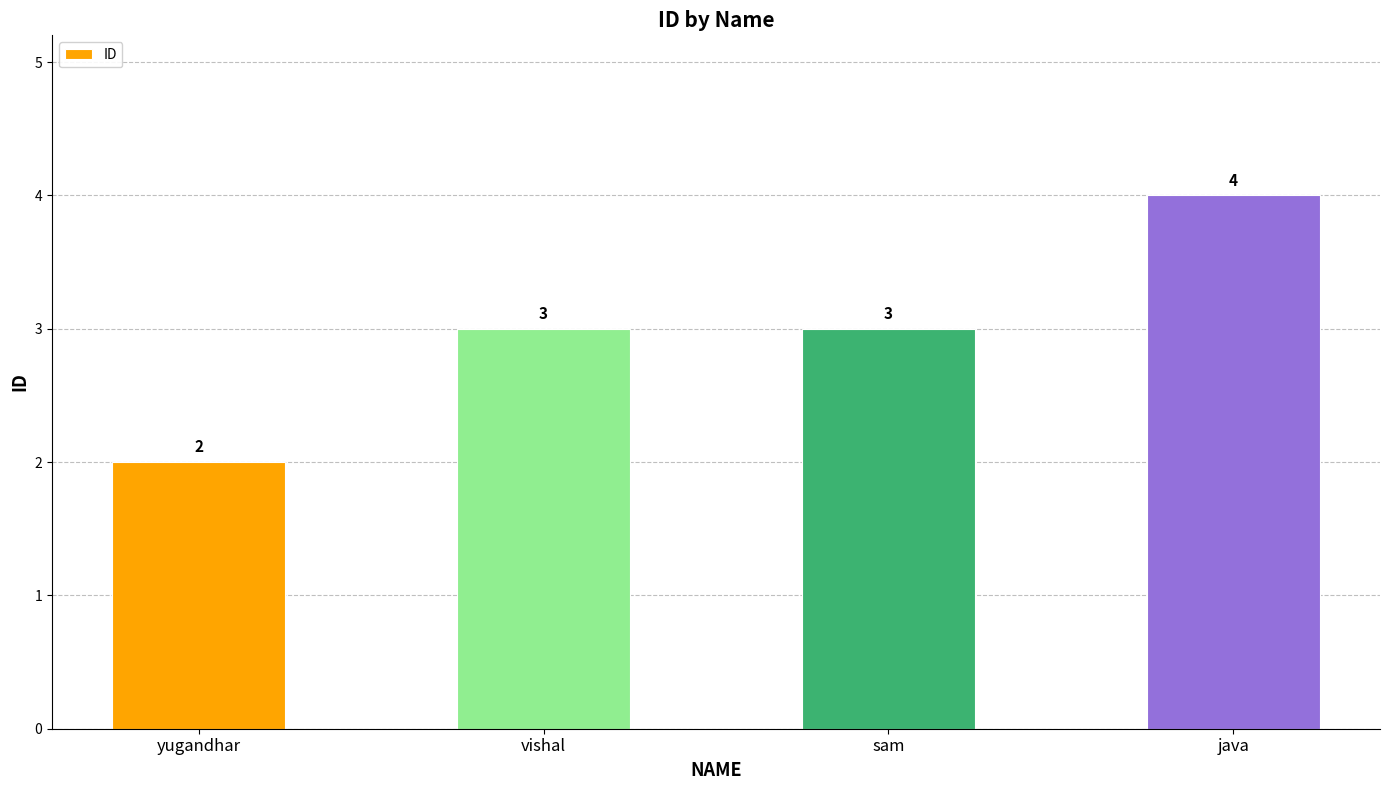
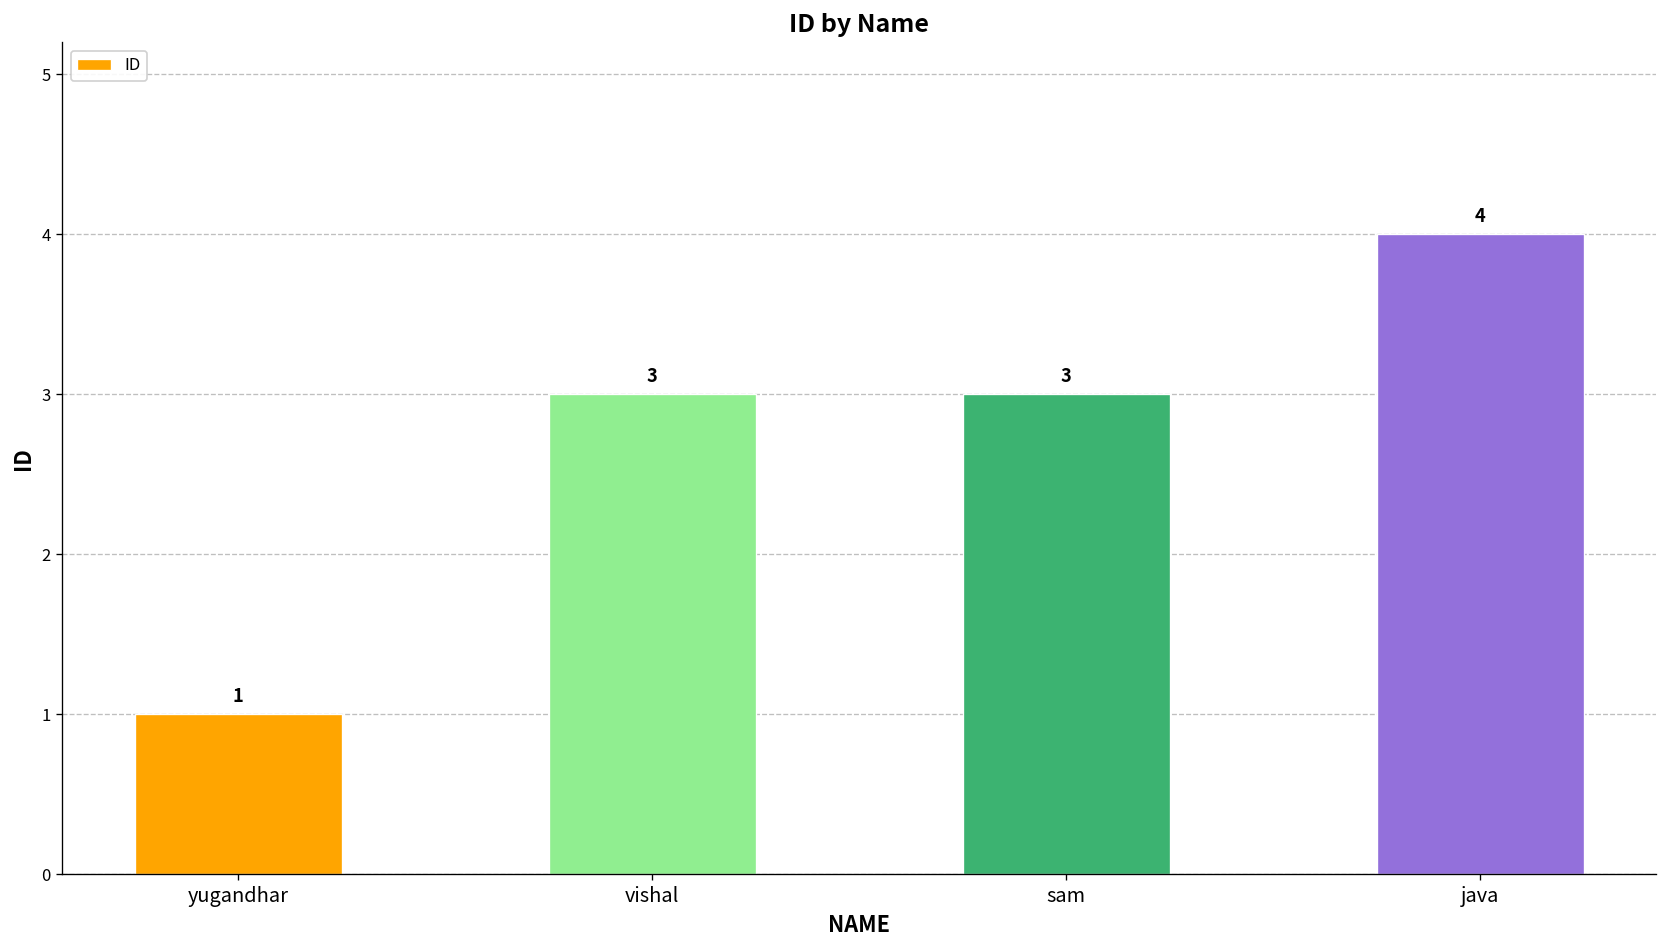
  {
-   "yugandhar": 2,
+   "yugandhar": 1,
    "vishal": 3,
    "sam": 3,
    "java": 4
  }
